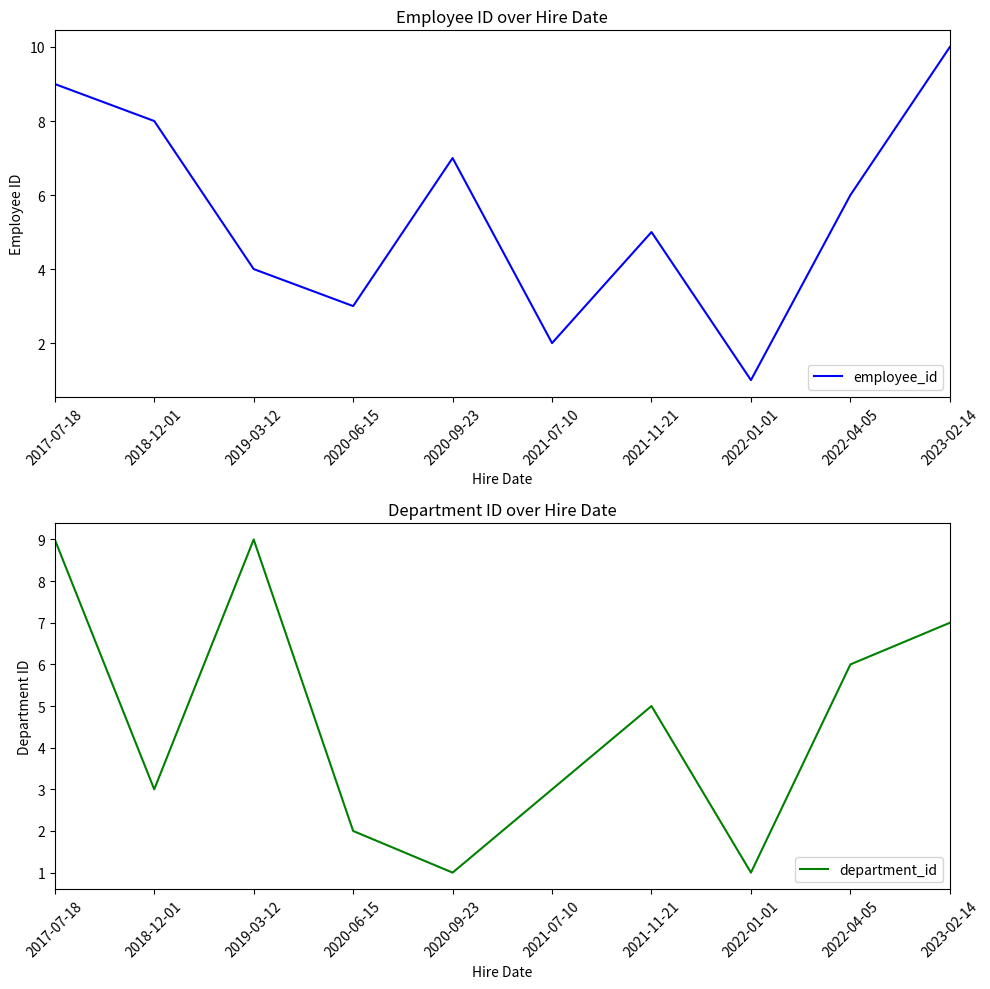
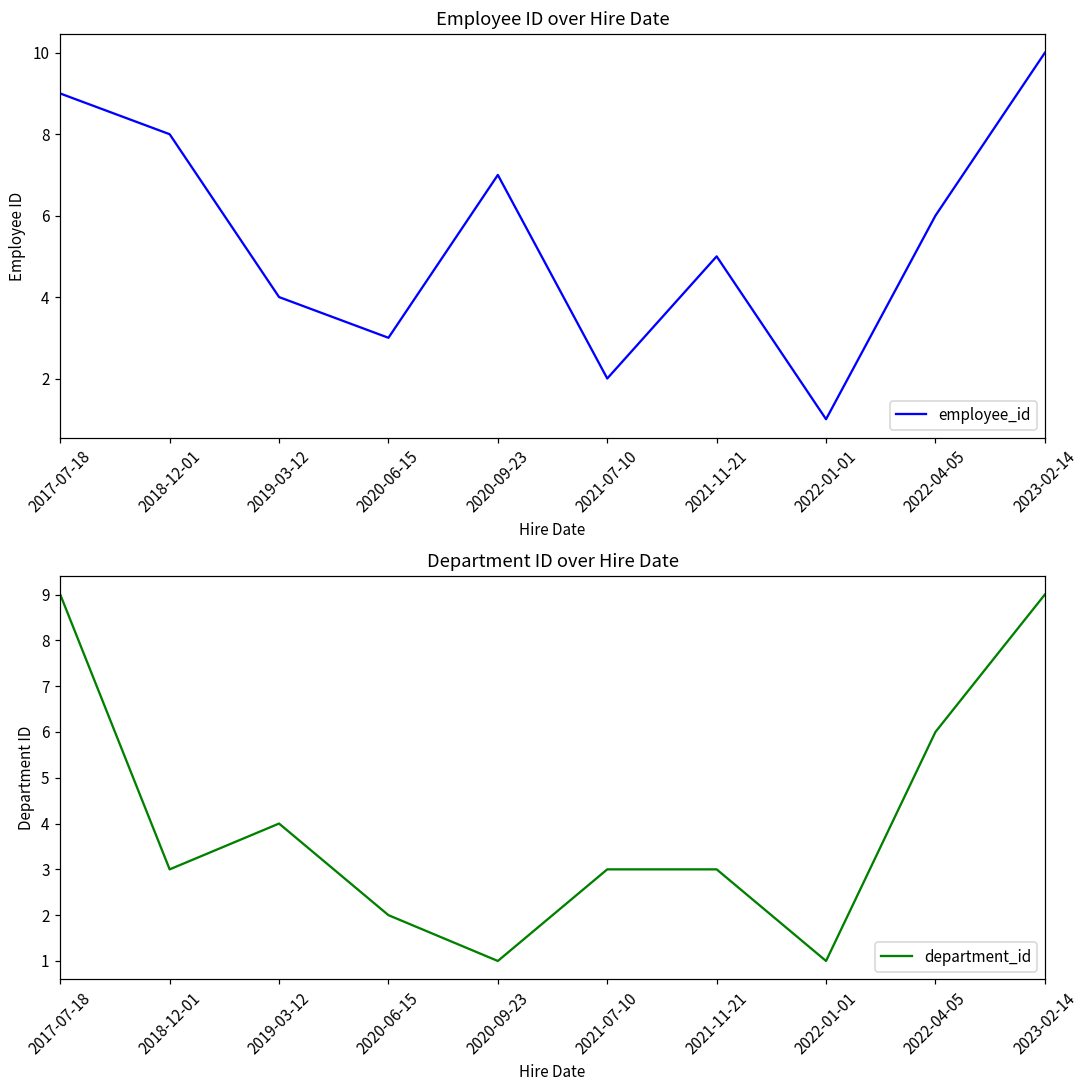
  {
    "Employee ID over Hire Date": {
      "2017-07-18": 9.0,
      "2018-12-01": 8.0,
      "2019-03-12": 4.0,
      "2020-06-15": 3.0,
      "2020-09-23": 7.0,
      "2021-07-10": 2.0,
      "2021-11-21": 5.0,
      "2022-01-01": 1.0,
      "2022-04-05": 6.0,
      "2023-02-14": 10.0
    },
    "Department ID over Hire Date": {
      "2017-07-18": 9,
      "2018-12-01": 3,
-     "2019-03-12": 9,
+     "2019-03-12": 4,
      "2020-06-15": 2,
      "2020-09-23": 1,
      "2021-07-10": 3,
-     "2021-11-21": 5,
+     "2021-11-21": 3,
      "2022-01-01": 1,
      "2022-04-05": 6,
-     "2023-02-14": 7
+     "2023-02-14": 9
    }
  }
